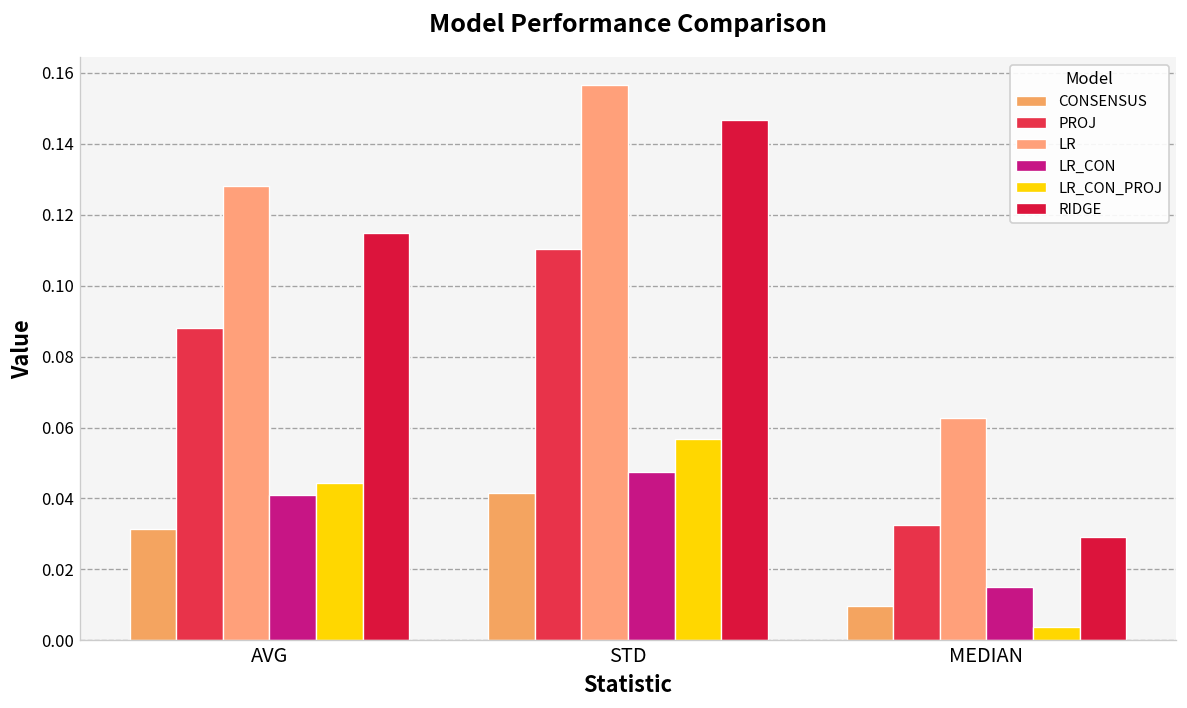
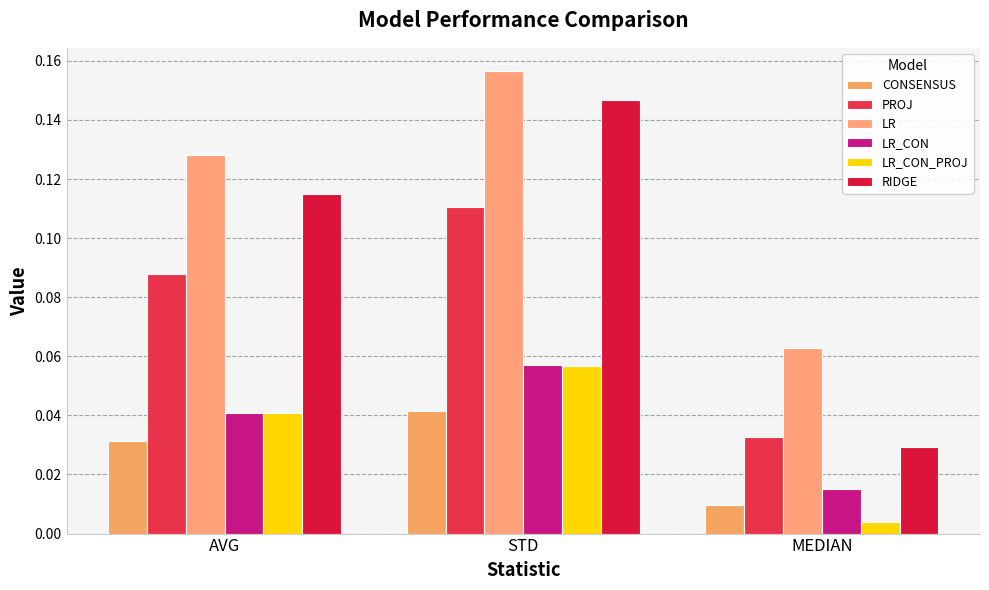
  {
    "LR_CON": {
      "AVG": 0.041,
-     "STD": 0.048,
+     "STD": 0.057,
      "MEDIAN": 0.015
    },
    "LR_CON_PROJ": {
-     "AVG": 0.044,
+     "AVG": 0.041,
      "STD": 0.057,
      "MEDIAN": 0.004
    }
  }
